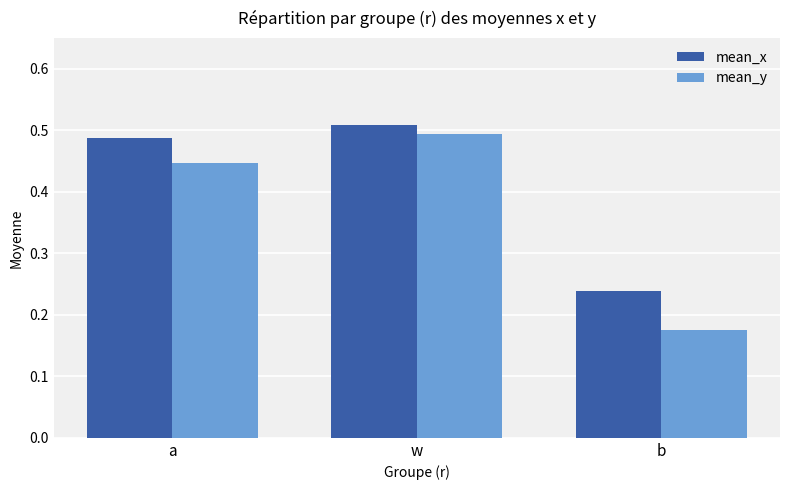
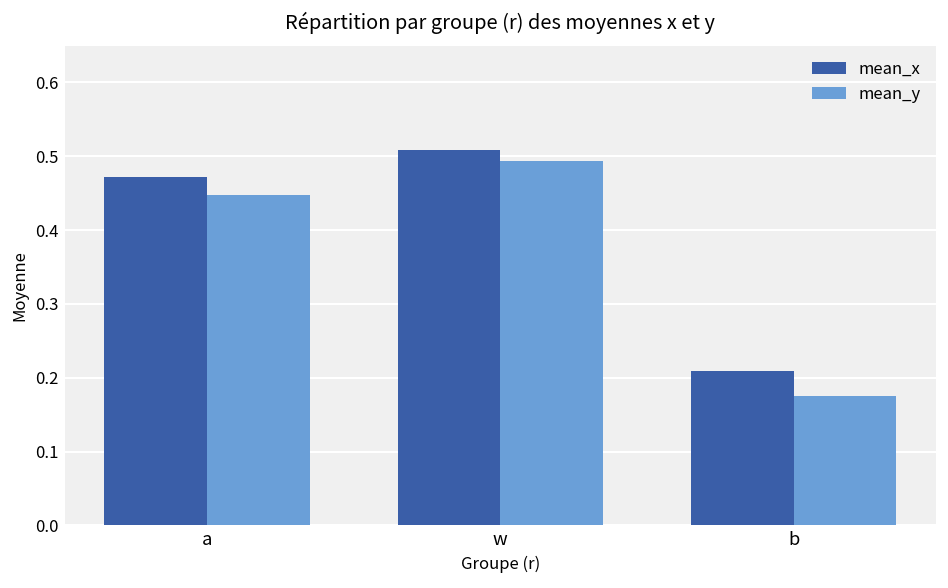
  {
    "mean_x": {
-     "a": 0.49,
+     "a": 0.47,
      "w": 0.51,
-     "b": 0.24
+     "b": 0.21
    },
    "mean_y": {
      "a": 0.45,
      "w": 0.49,
      "b": 0.18
    }
  }
